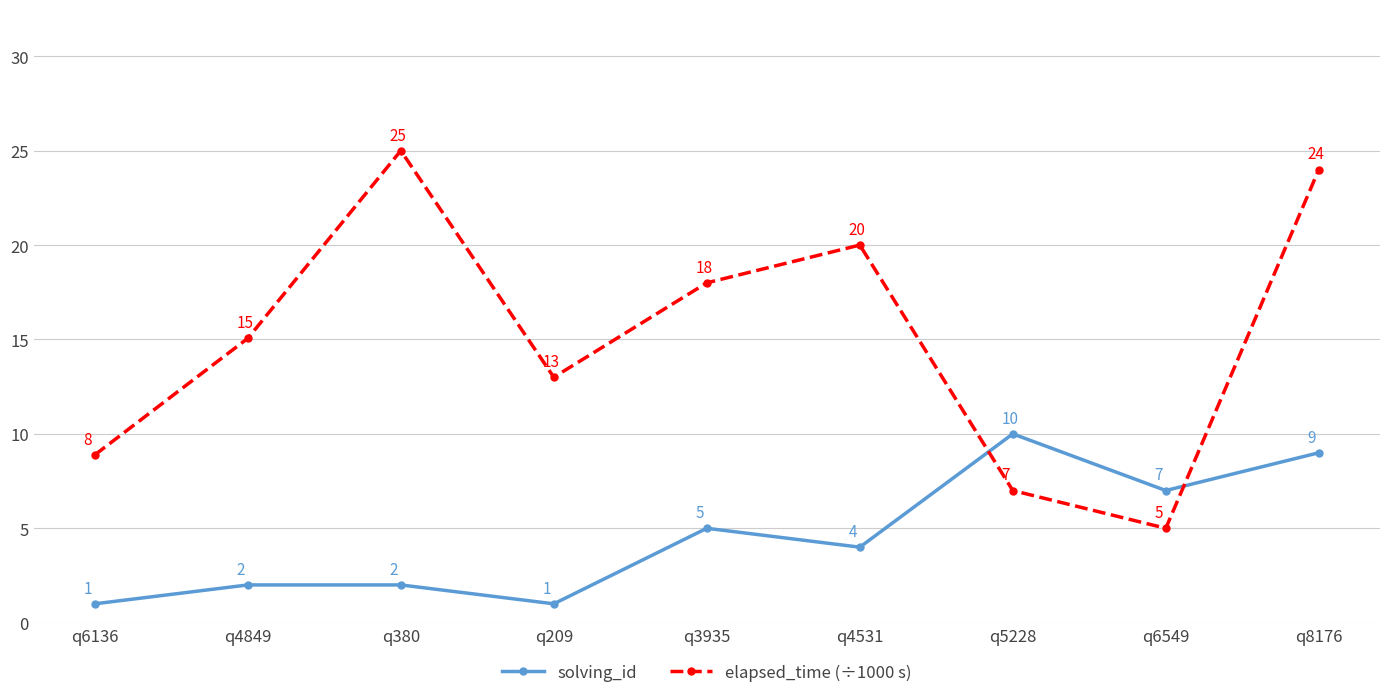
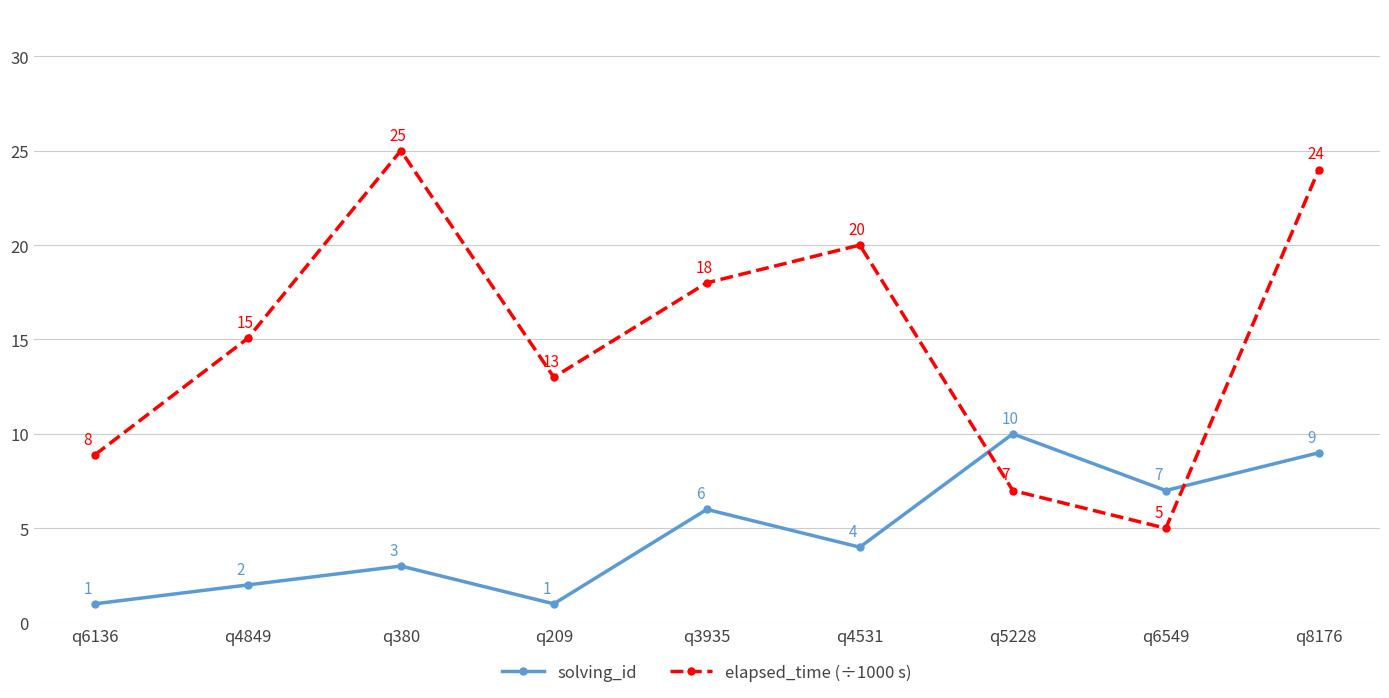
  {
    "solving_id": {
      "q6136": 1,
      "q4849": 2,
-     "q380": 2,
+     "q380": 3,
      "q209": 1,
-     "q3935": 5,
+     "q3935": 6,
      "q4531": 4,
      "q5228": 10,
      "q6549": 7,
      "q8176": 9
    },
    "elapsed_time (÷1000 s)": {
      "q4849": 15,
      "q380": 25,
      "q209": 13,
      "q3935": 18,
      "q4531": 20,
      "q5228": 7,
      "q6549": 5,
      "q8176": 24
    }
  }
